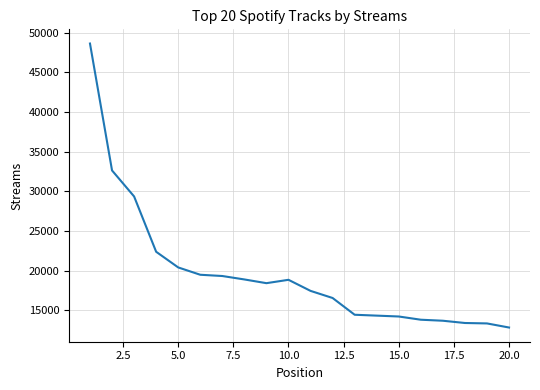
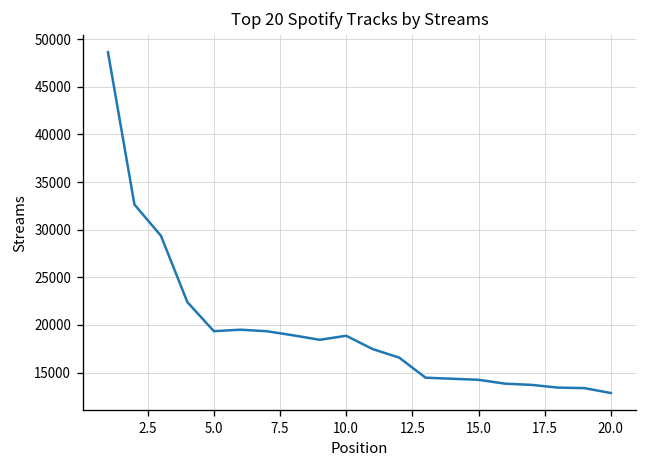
  {
-   "5.0": 20000,
+   "5.0": 19000,
    "10.0": 19000,
    "15.0": 14000,
    "20.0": 13000
  }
